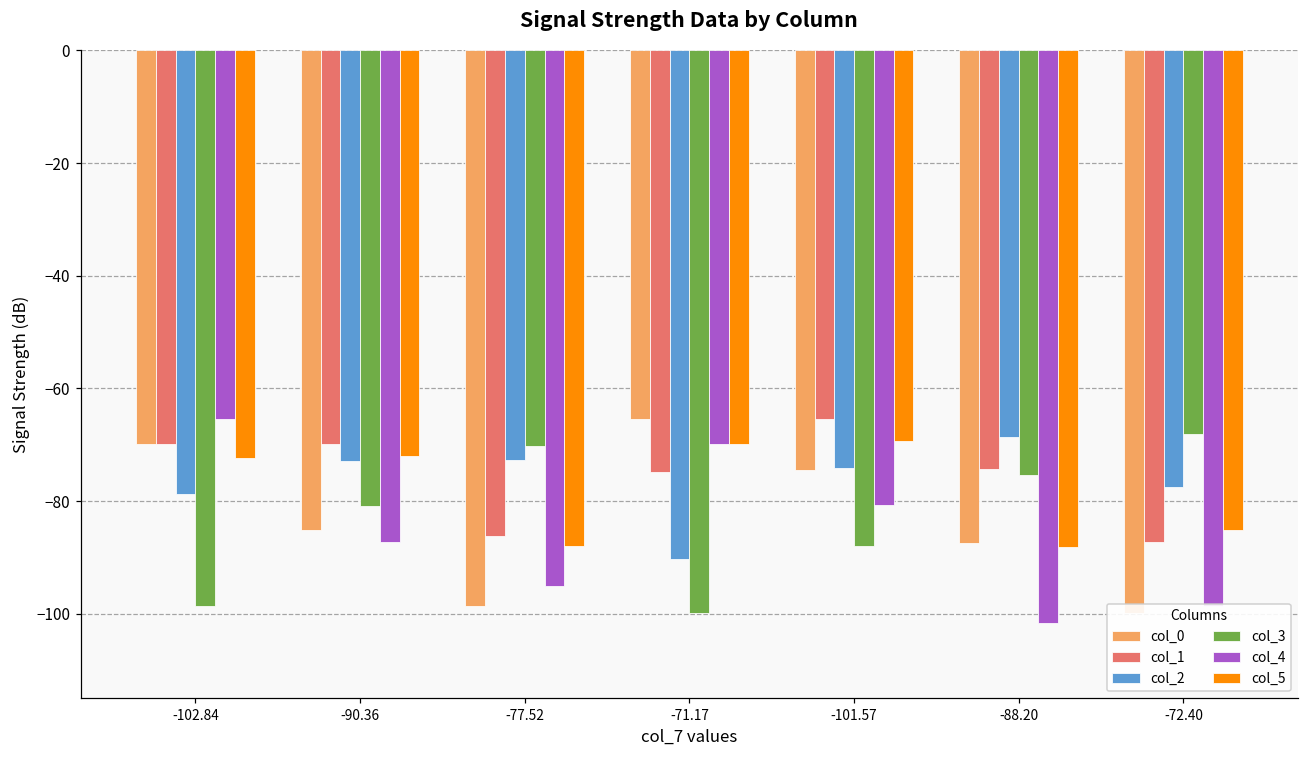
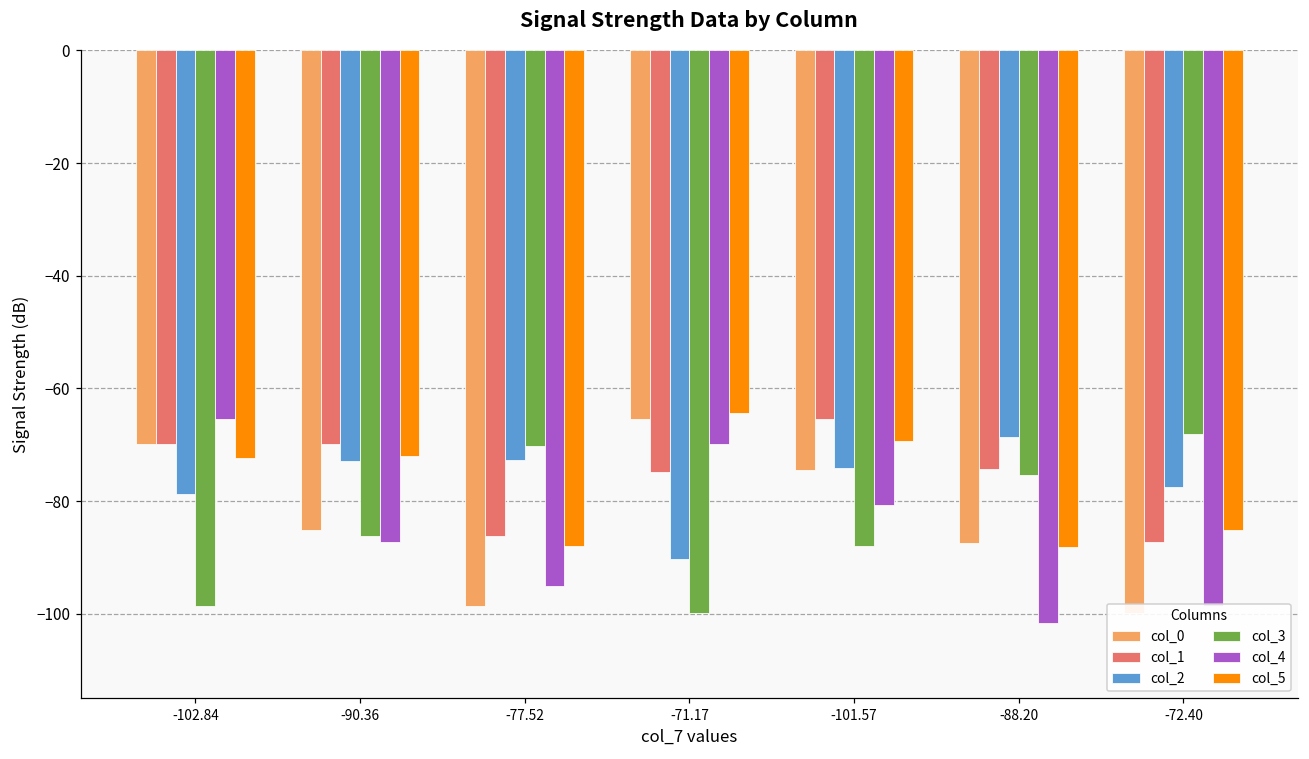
  {
    "col_2": {
      "-102.84": -79,
      "-90.36": -73,
      "-77.52": -73,
      "-71.17": -90,
      "-101.57": -74,
      "-88.20": -69,
      "-72.40": -78
    },
    "col_3": {
      "-102.84": -99,
-     "-90.36": -81,
+     "-90.36": -86,
      "-77.52": -70,
      "-71.17": -100,
      "-101.57": -88,
      "-88.20": -75,
      "-72.40": -68
    },
    "col_4": {
      "-102.84": -65,
      "-90.36": -87,
      "-77.52": -95,
      "-71.17": -70,
      "-101.57": -81,
      "-88.20": -102
    },
    "col_5": {
      "-102.84": -72,
      "-90.36": -72,
      "-77.52": -88,
-     "-71.17": -70,
+     "-71.17": -64,
      "-101.57": -69,
      "-88.20": -88,
      "-72.40": -85
    }
  }
